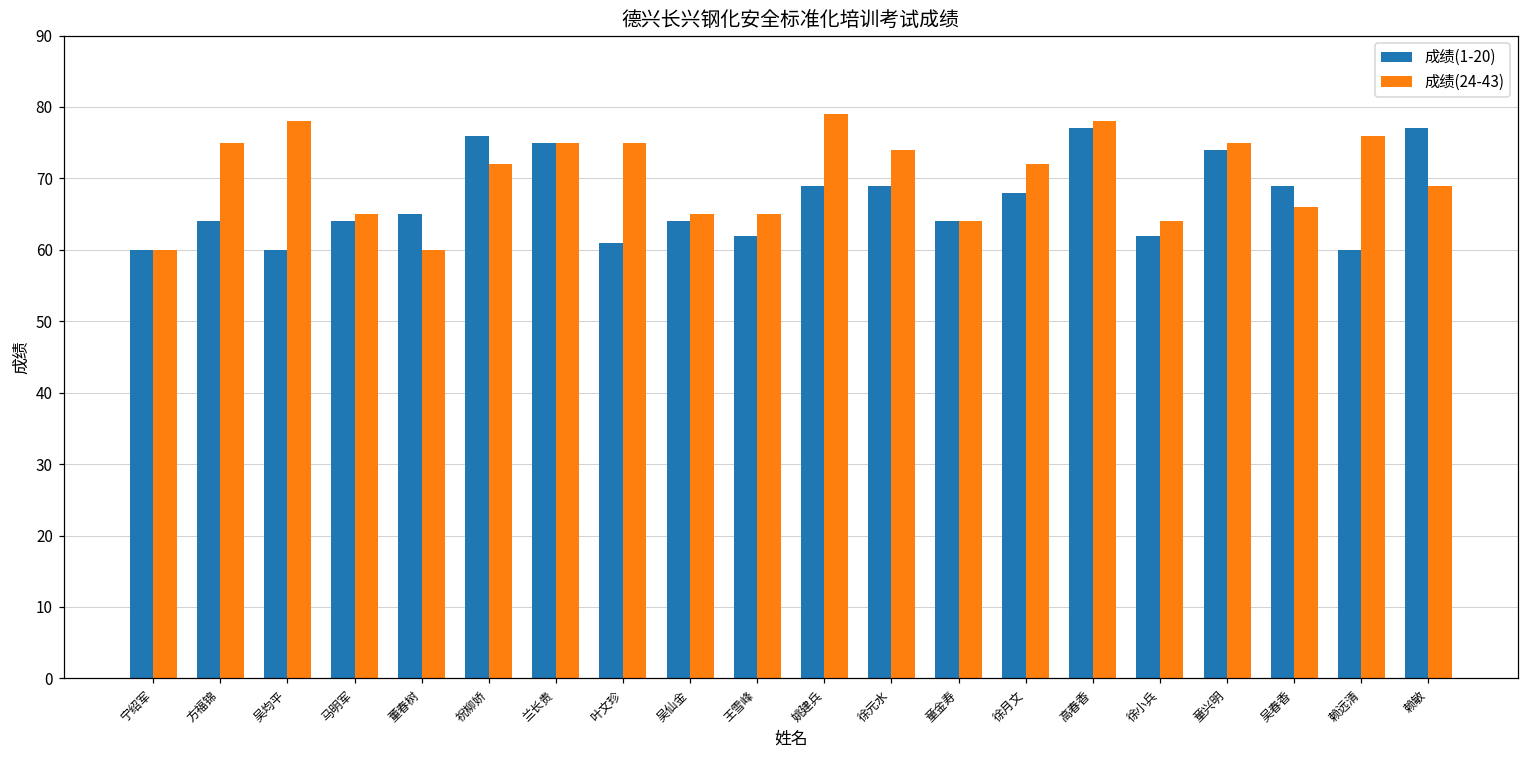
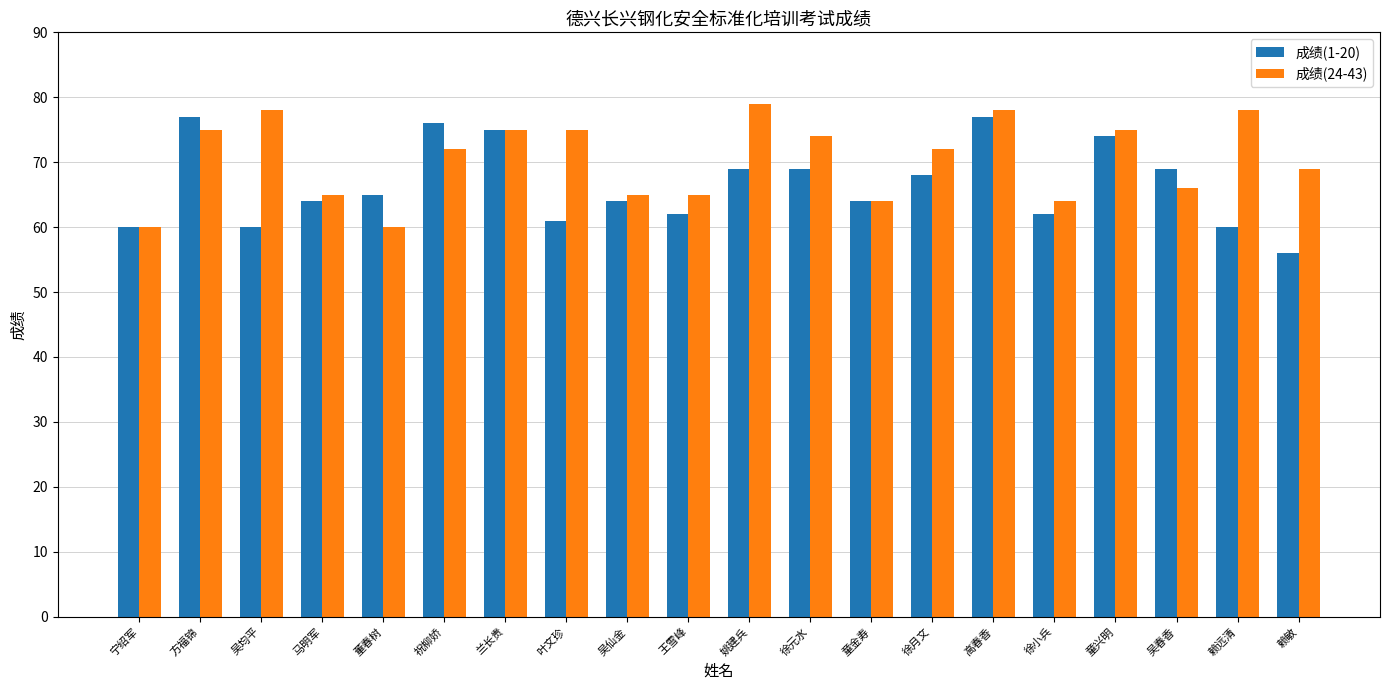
  {
    "成绩(1-20)": {
      "宁绍军": 60,
-     "方福锦": 64,
+     "方福锦": 77,
      "吴均平": 60,
      "马明军": 64,
      "董春树": 65,
      "祝柳娇": 76,
      "兰长贵": 75,
      "叶文珍": 61,
      "吴仙金": 64,
      "王雪峰": 62,
      "姚建兵": 69,
      "徐元水": 69,
      "童金寿": 64,
      "徐月文": 68,
      "高春香": 77,
      "徐小兵": 62,
      "童兴明": 74,
      "吴春香": 69,
      "赖远清": 60,
-     "赖敏": 77
+     "赖敏": 56
    },
    "成绩(24-43)": {
      "宁绍军": 60,
      "方福锦": 75,
      "吴均平": 78,
      "马明军": 65,
      "董春树": 60,
      "祝柳娇": 72,
      "兰长贵": 75,
      "叶文珍": 75,
      "吴仙金": 65,
      "王雪峰": 65,
      "姚建兵": 79,
      "徐元水": 74,
      "童金寿": 64,
      "徐月文": 72,
      "高春香": 78,
      "徐小兵": 64,
      "童兴明": 75,
      "吴春香": 66,
-     "赖远清": 76,
+     "赖远清": 78,
      "赖敏": 69
    }
  }
